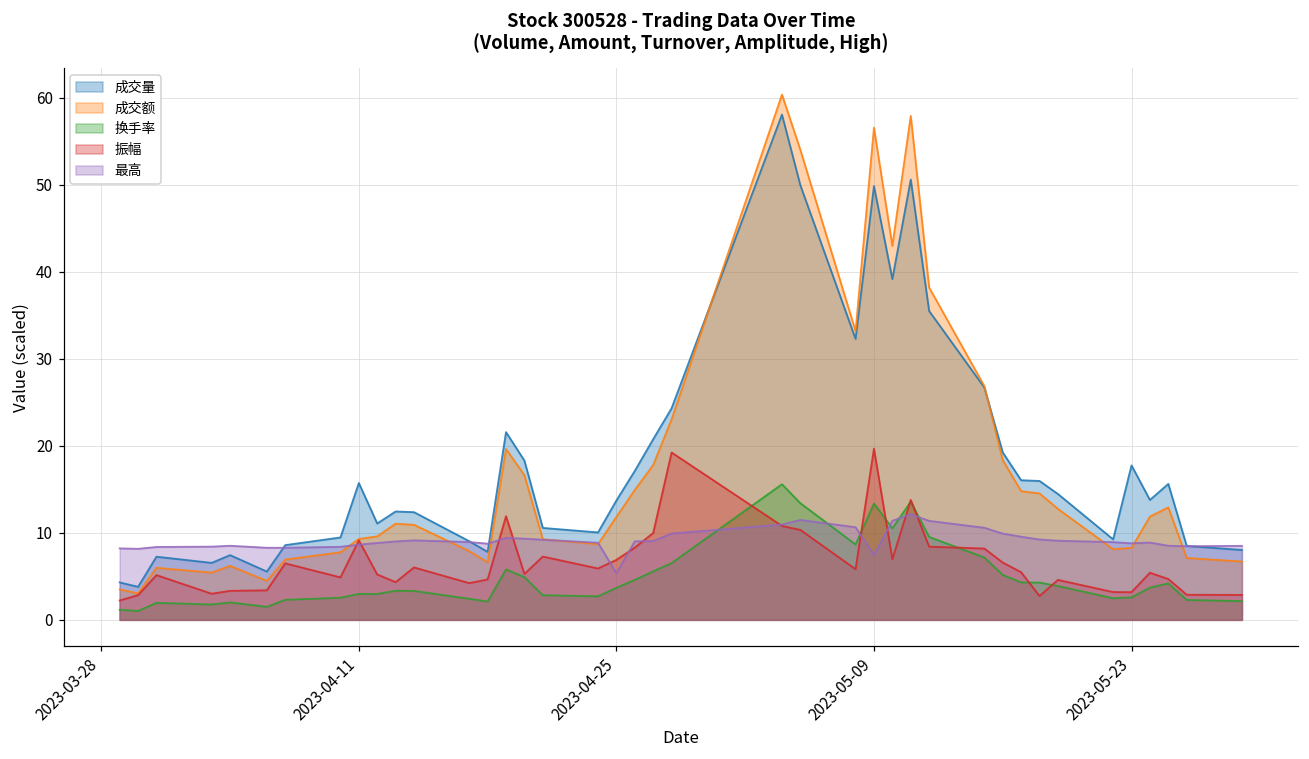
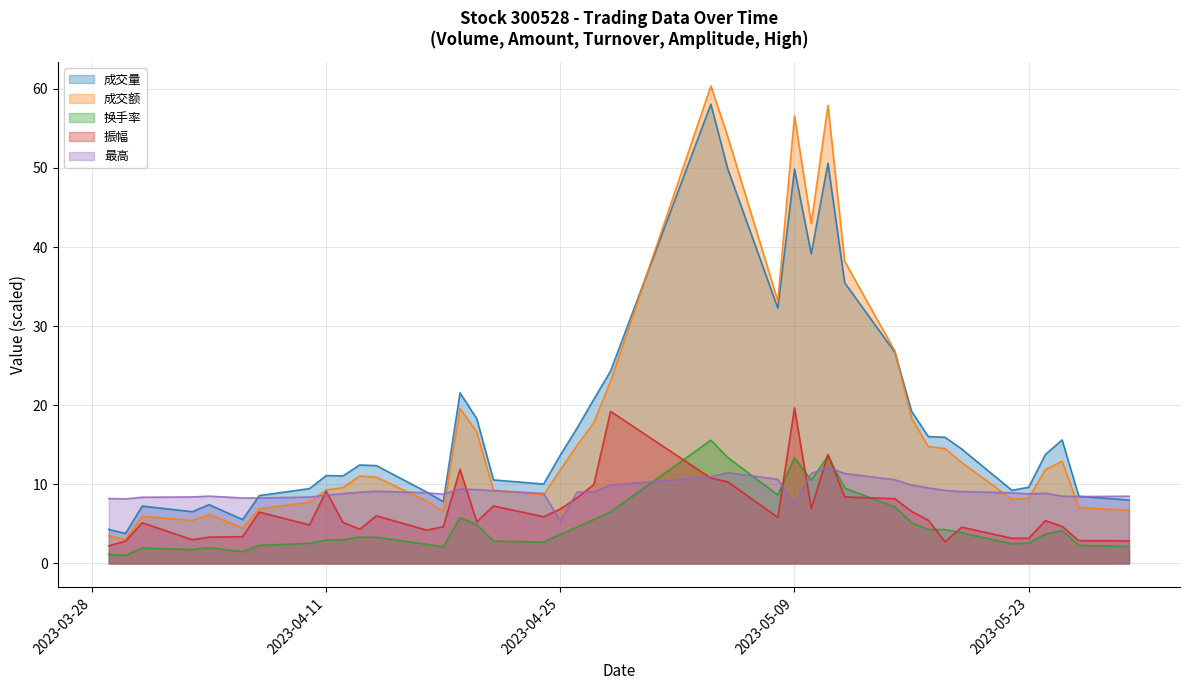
  {
    "成交量": {
-     "2023-04-11": 16,
+     "2023-04-11": 11,
      "2023-04-25": 14,
      "2023-05-09": 50,
-     "2023-05-23": 18
+     "2023-05-23": 10
    },
    "换手率": {
      "2023-04-11": 3,
      "2023-04-25": 4,
      "2023-05-09": 13,
      "2023-05-23": 3
    },
    "最高": {
      "2023-04-11": 9,
      "2023-04-25": 5,
      "2023-05-09": 7,
      "2023-05-23": 9
    }
  }
